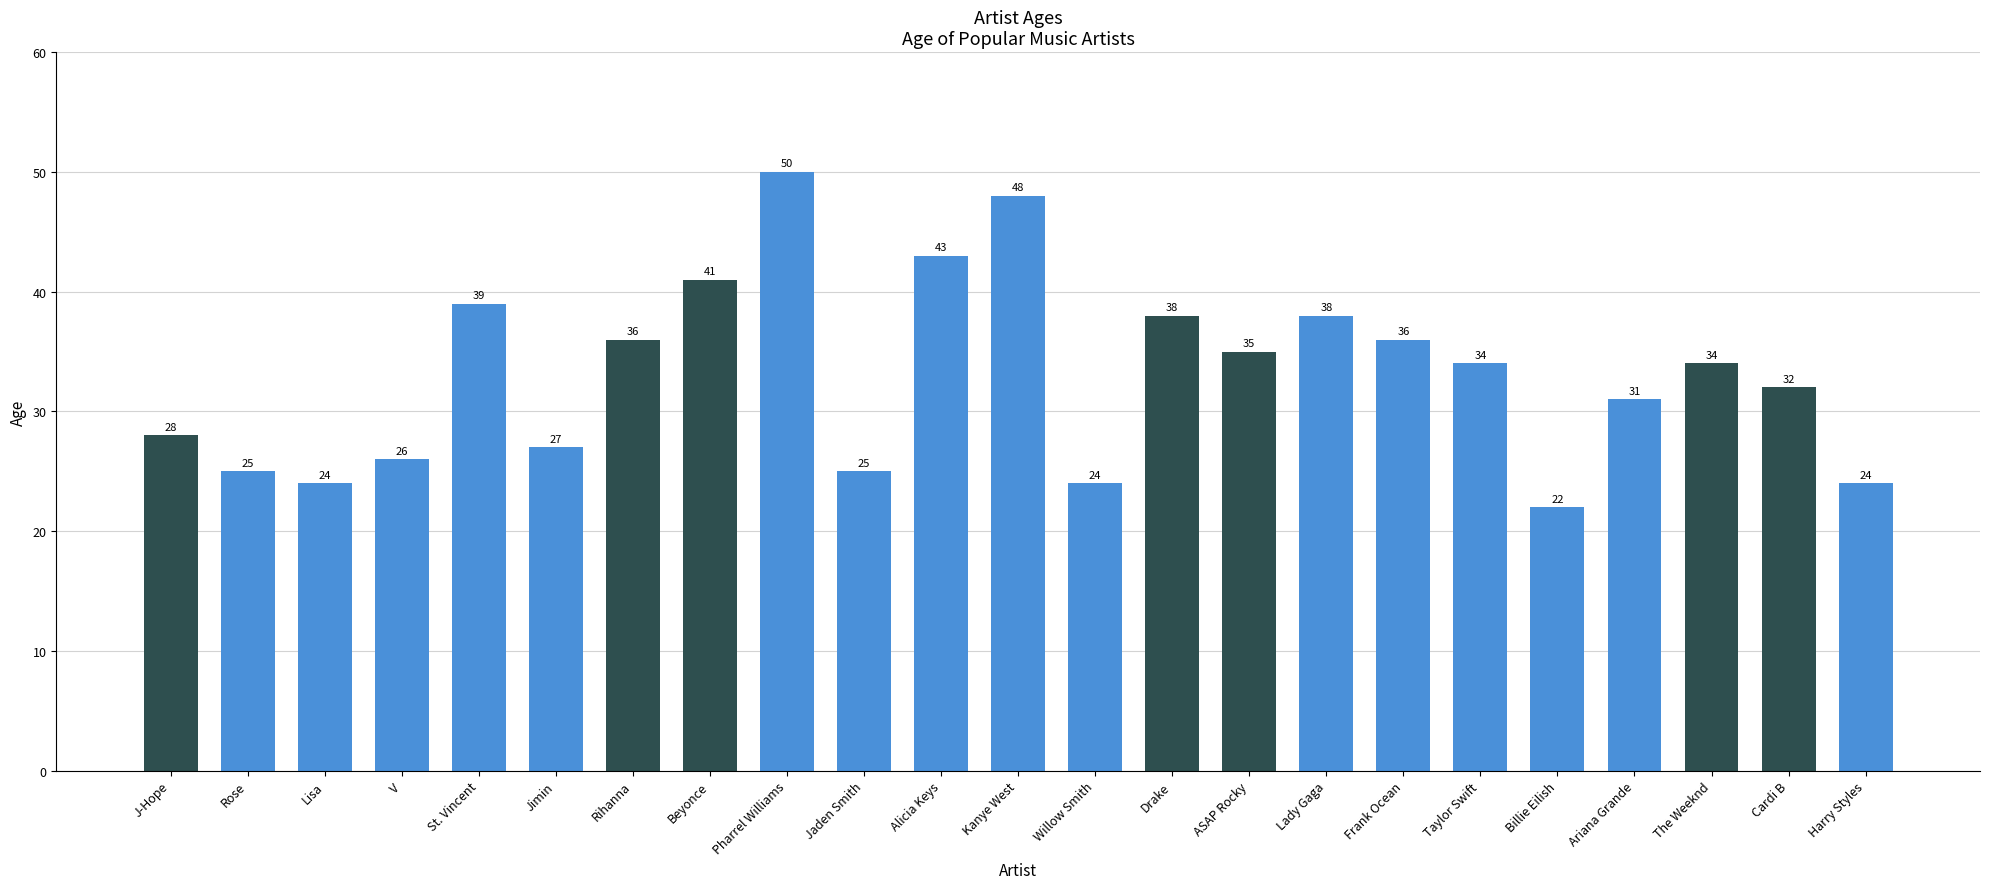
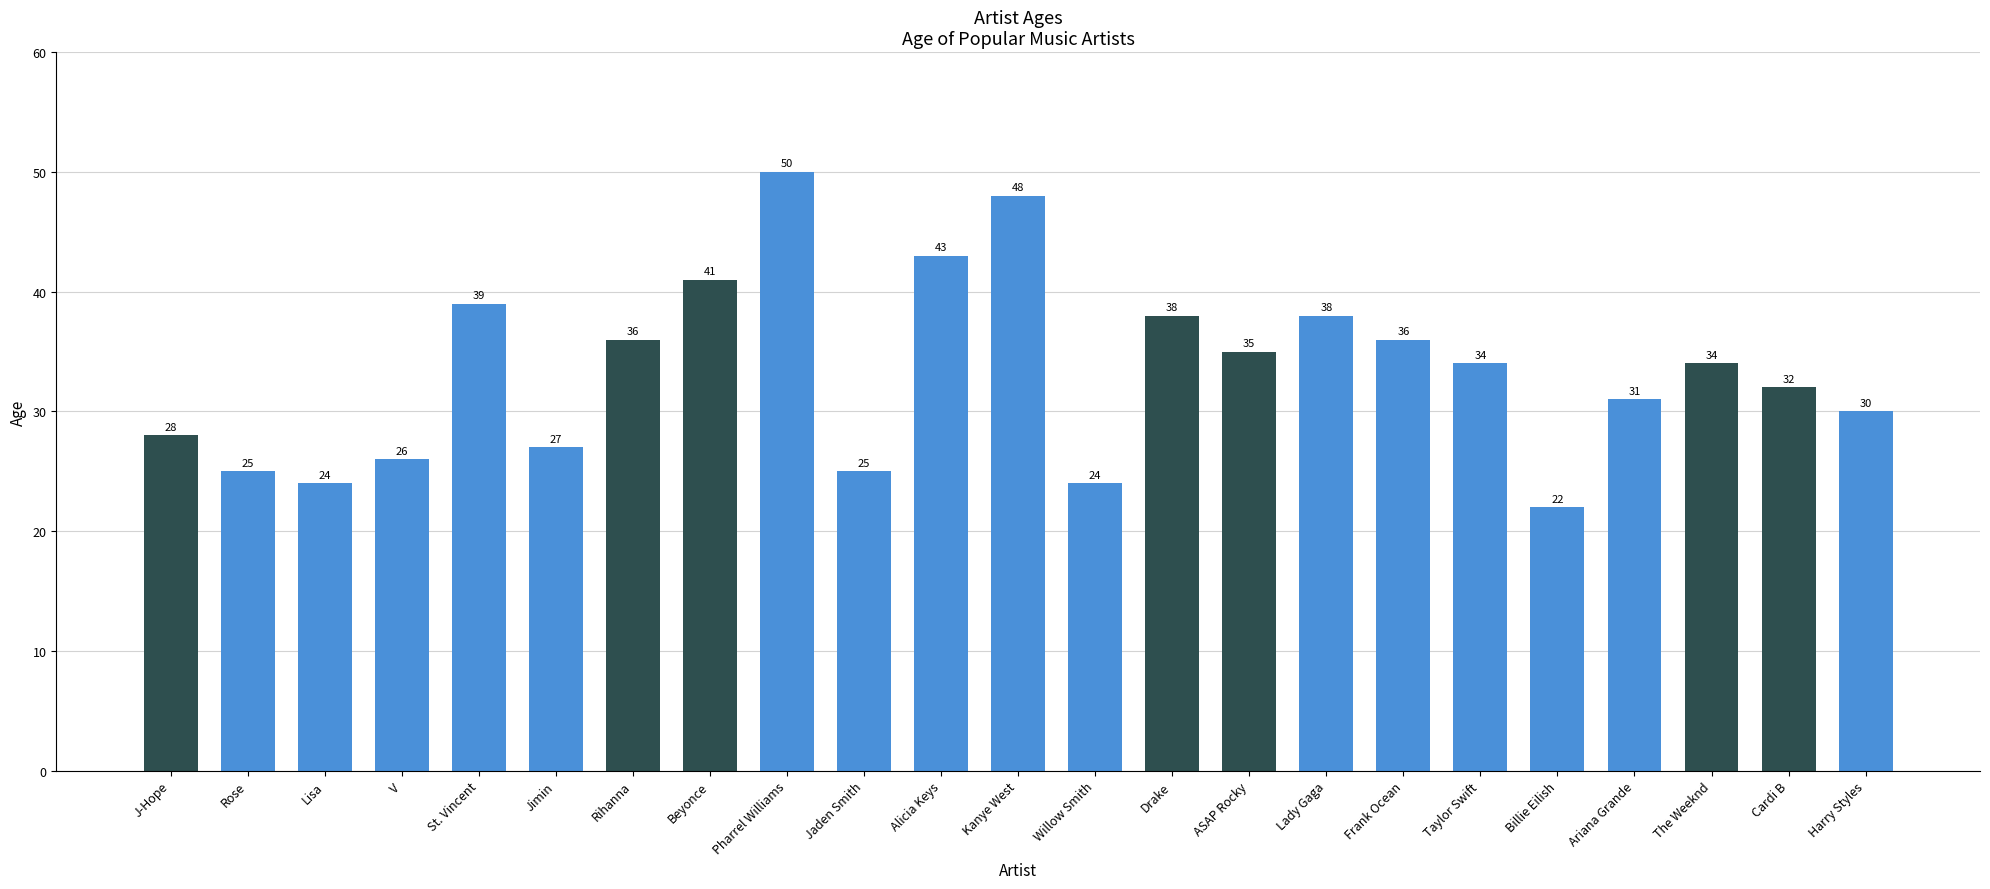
  {
    "J-Hope": 28,
    "Rose": 25,
    "Lisa": 24,
    "V": 26,
    "St. Vincent": 39,
    "Jimin": 27,
    "Rihanna": 36,
    "Beyonce": 41,
    "Pharrel Williams": 50,
    "Jaden Smith": 25,
    "Alicia Keys": 43,
    "Kanye West": 48,
    "Willow Smith": 24,
    "Drake": 38,
    "ASAP Rocky": 35,
    "Lady Gaga": 38,
    "Frank Ocean": 36,
    "Taylor Swift": 34,
    "Billie Eilish": 22,
    "Ariana Grande": 31,
    "The Weeknd": 34,
    "Cardi B": 32,
-   "Harry Styles": 24
+   "Harry Styles": 30
  }
